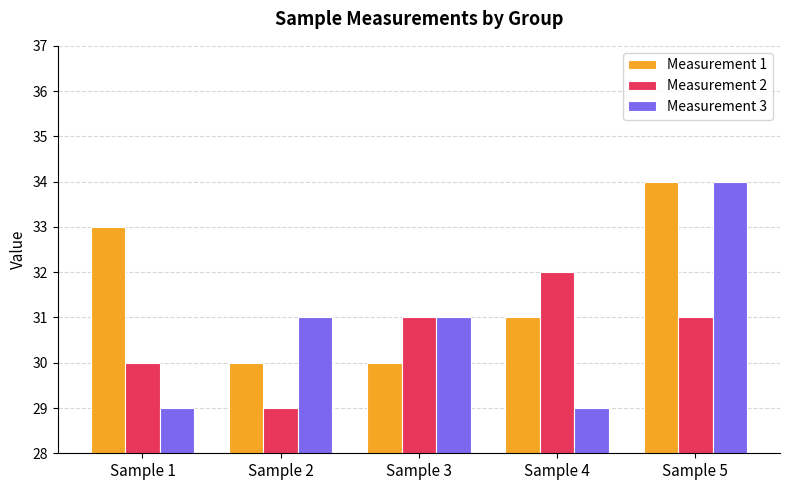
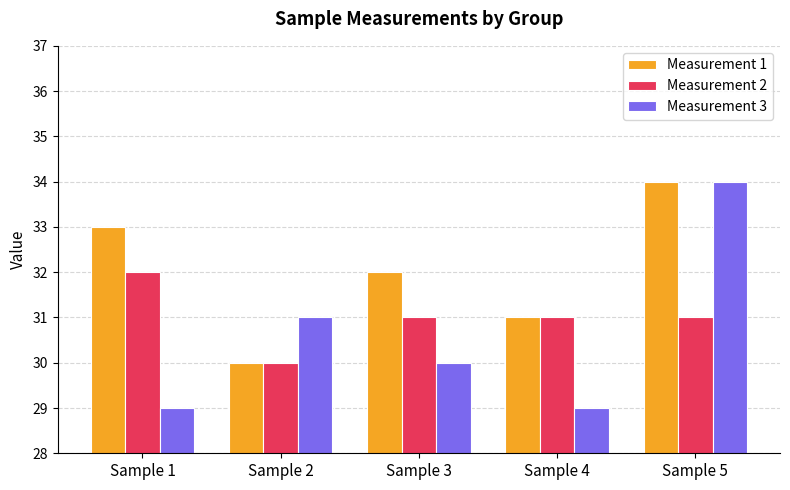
  {
    "Measurement 1": {
      "Sample 1": 33,
      "Sample 2": 30,
-     "Sample 3": 30,
+     "Sample 3": 32,
      "Sample 4": 31,
      "Sample 5": 34
    },
    "Measurement 2": {
-     "Sample 1": 30,
-     "Sample 2": 29,
+     "Sample 1": 32,
+     "Sample 2": 30,
      "Sample 3": 31,
-     "Sample 4": 32,
+     "Sample 4": 31,
      "Sample 5": 31
    },
    "Measurement 3": {
      "Sample 1": 29,
      "Sample 2": 31,
-     "Sample 3": 31,
+     "Sample 3": 30,
      "Sample 4": 29,
      "Sample 5": 34
    }
  }
